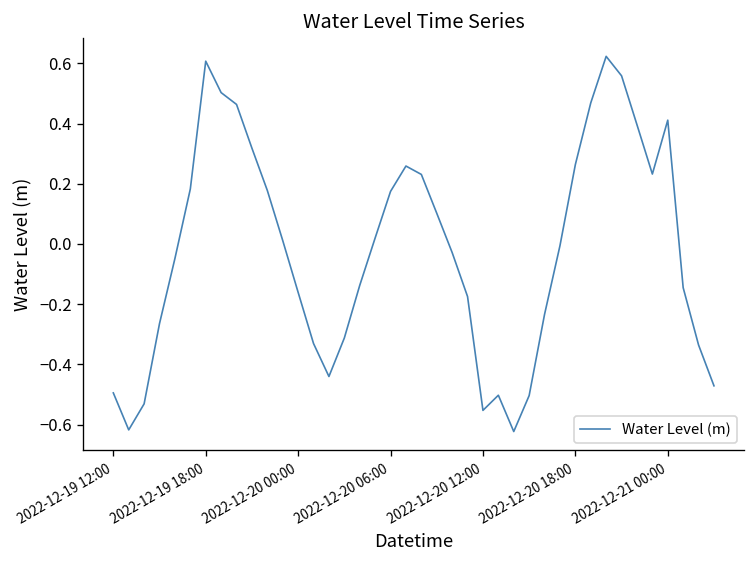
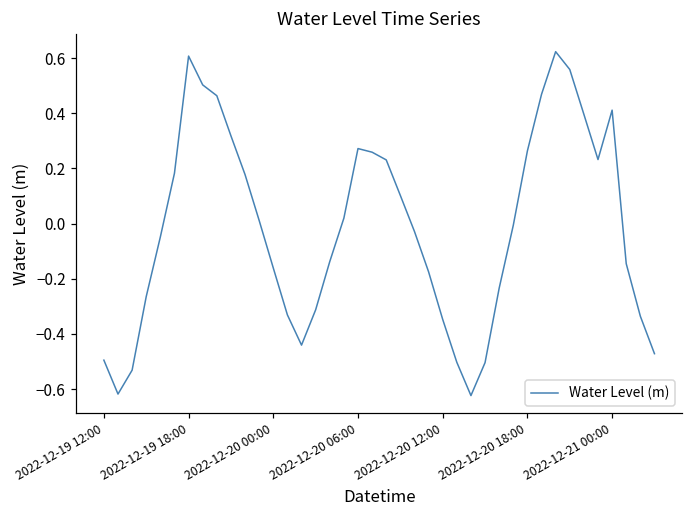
  {
    "2022-12-19 12:00": -0.49,
    "2022-12-19 18:00": 0.61,
    "2022-12-20 00:00": -0.16,
-   "2022-12-20 06:00": 0.17,
-   "2022-12-20 12:00": -0.55,
+   "2022-12-20 06:00": 0.27,
+   "2022-12-20 12:00": -0.35,
    "2022-12-20 18:00": 0.26,
    "2022-12-21 00:00": 0.41
  }
